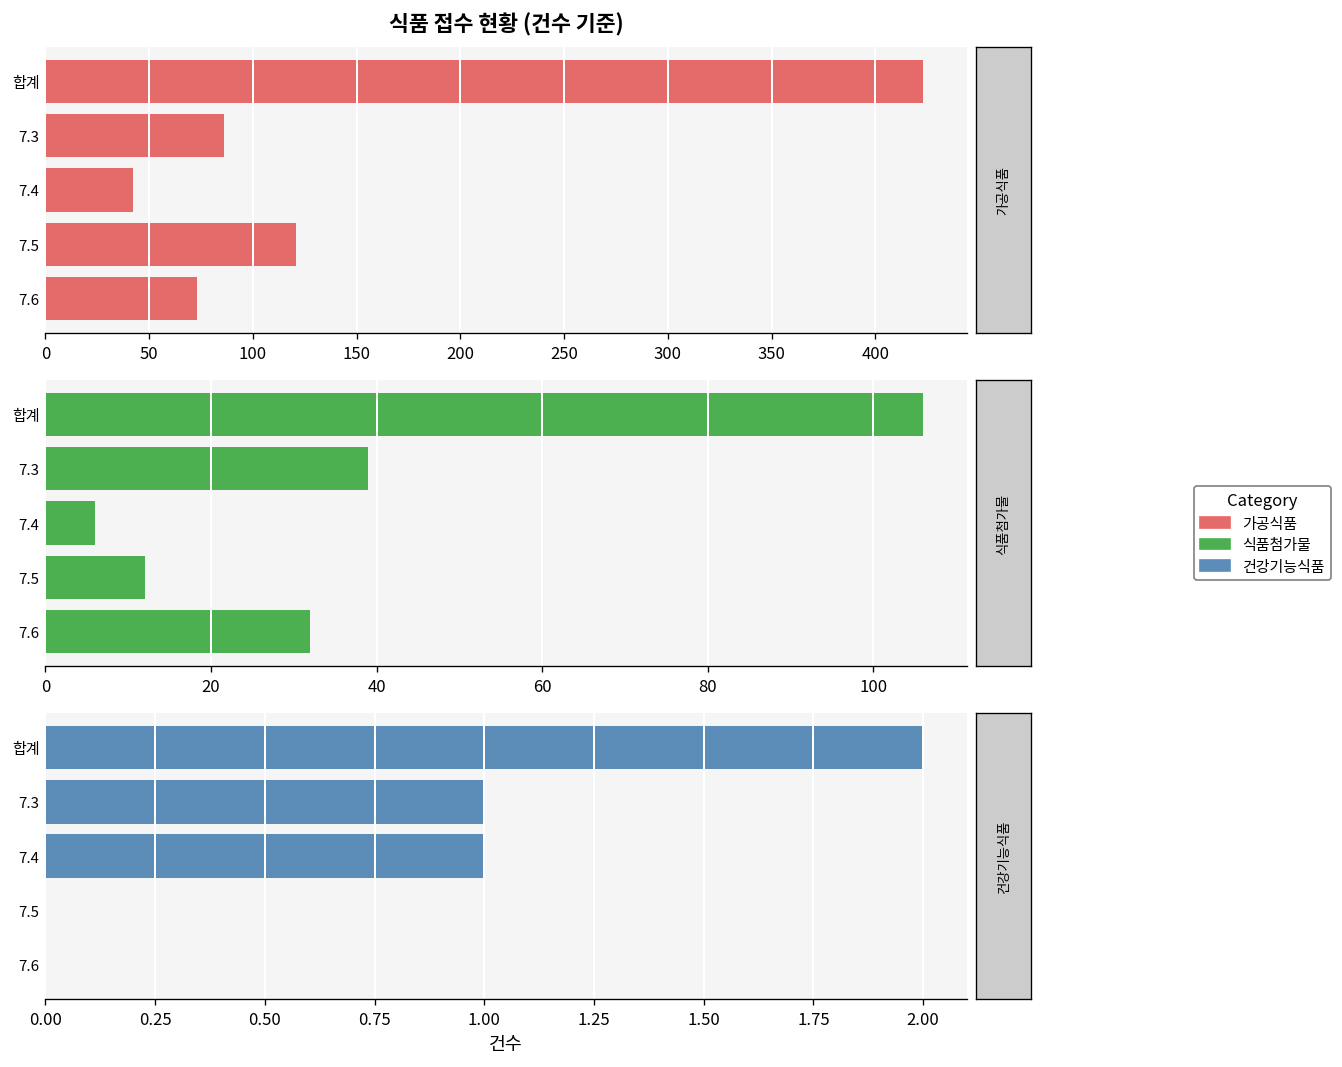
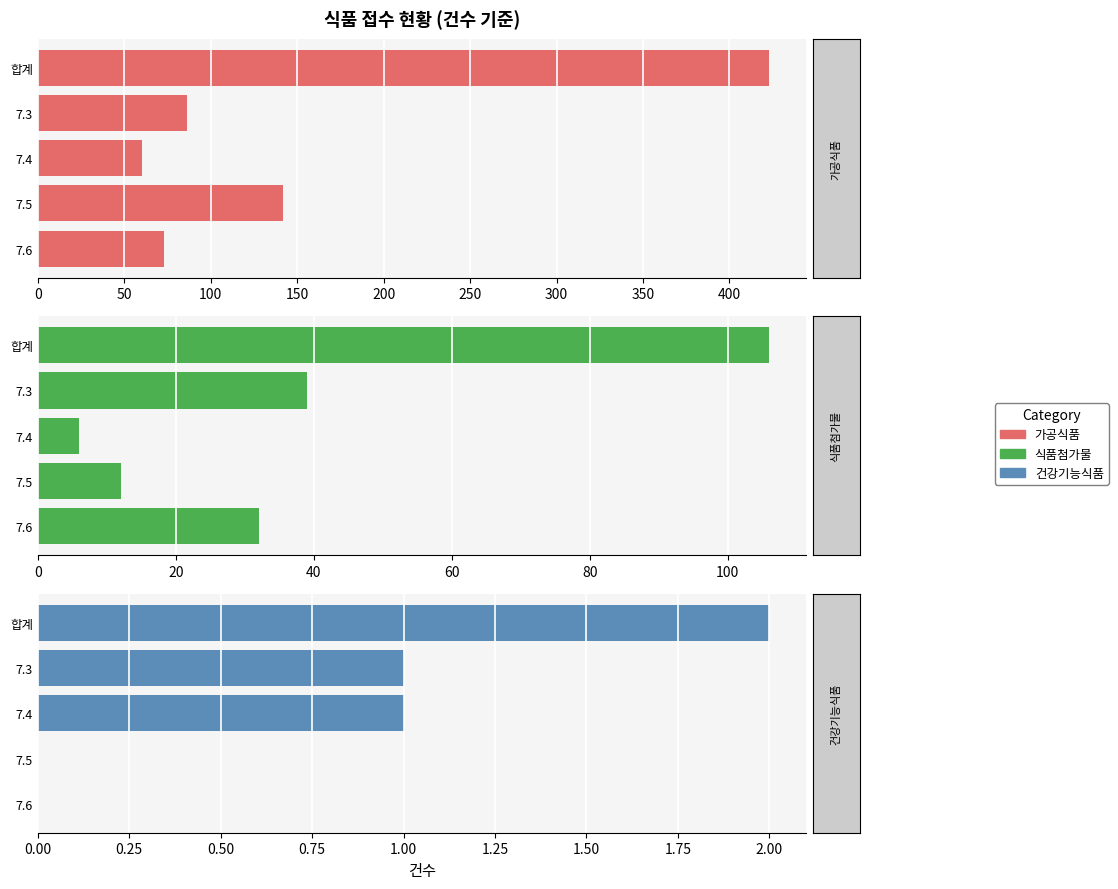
  {
    "식품 접수 현황 (건수 기준)": {
      "합계": 423,
      "7.3": 86,
-     "7.4": 42,
-     "7.5": 121,
+     "7.4": 60,
+     "7.5": 142,
      "7.6": 73
    }
  }
